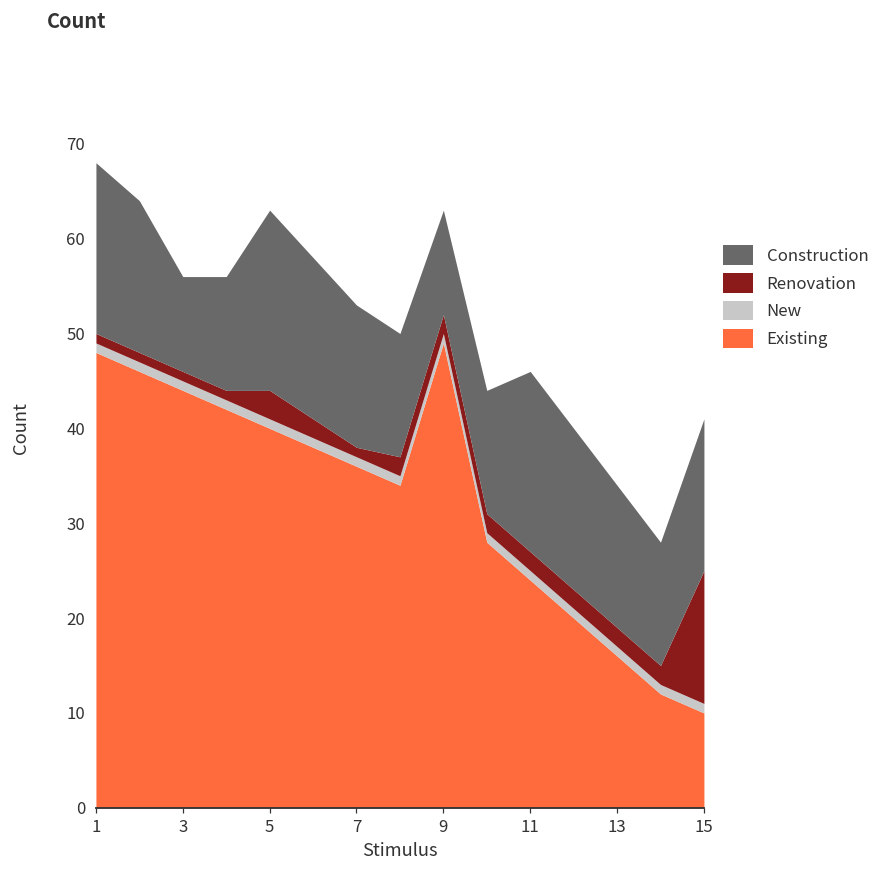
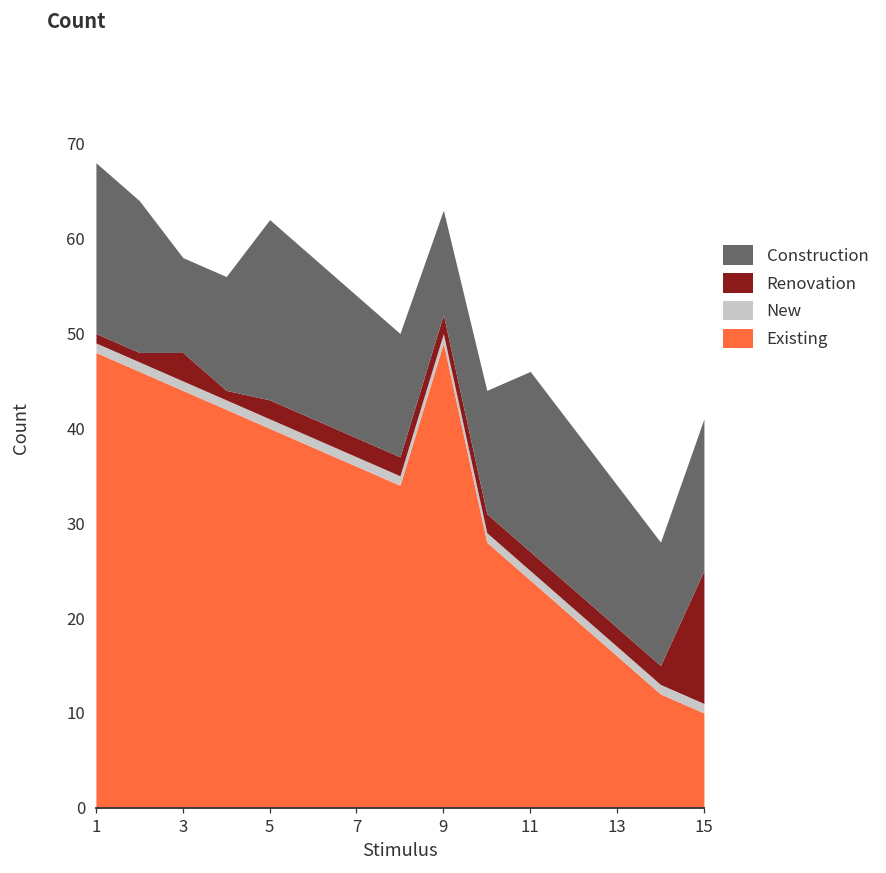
  {
    "Renovation": {
-     "3": 1,
-     "5": 3,
-     "7": 1
+     "3": 3,
+     "5": 2,
+     "7": 2
    },
    "Construction": {
      "1": 18,
      "3": 10,
      "5": 19,
      "7": 15,
      "9": 11,
      "11": 19,
      "13": 15,
      "15": 16
    }
  }
